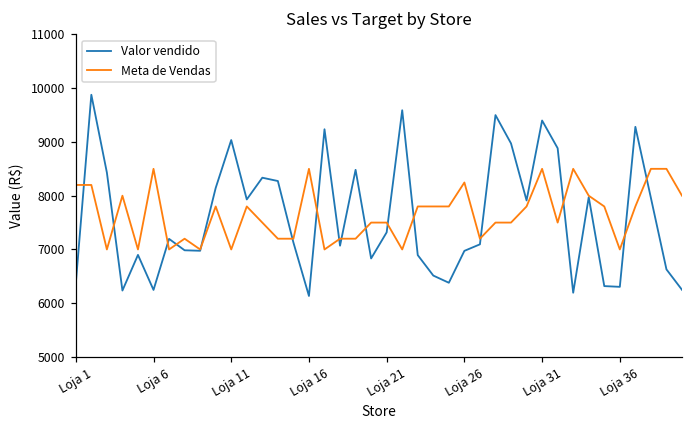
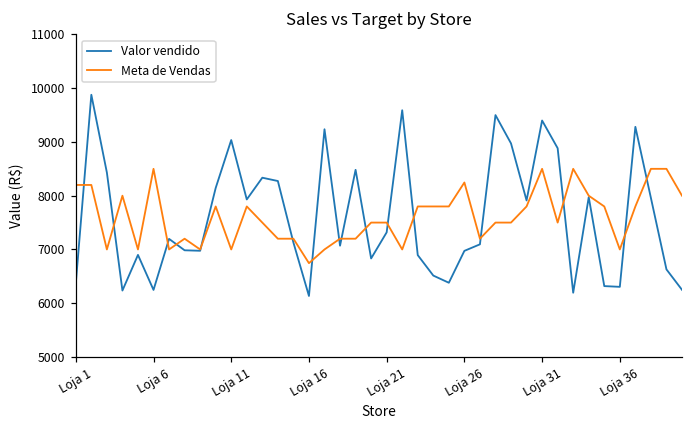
  {
    "Valor vendido": {
      "Loja 1": 6400,
      "Loja 6": 6200,
      "Loja 11": 9000,
      "Loja 16": 6100,
      "Loja 21": 7300,
      "Loja 26": 7000,
      "Loja 31": 9400,
      "Loja 36": 6300
    },
    "Meta de Vendas": {
      "Loja 1": 8200,
      "Loja 6": 8500,
      "Loja 11": 7000,
-     "Loja 16": 8500,
+     "Loja 16": 6700,
      "Loja 21": 7500,
      "Loja 26": 8200,
      "Loja 31": 8500,
      "Loja 36": 7000
    }
  }
